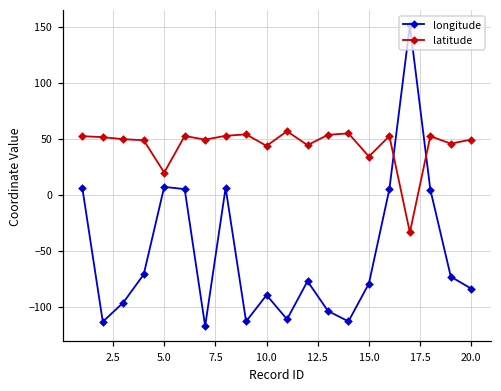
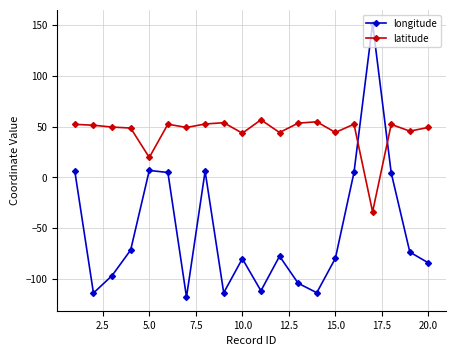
  {
    "longitude": {
      "5.0": 7,
-     "10.0": -90,
+     "10.0": -80,
      "15.0": -79,
      "20.0": -84
    },
    "latitude": {
      "5.0": 20,
      "10.0": 44,
-     "15.0": 34,
+     "15.0": 44,
      "20.0": 49
    }
  }
